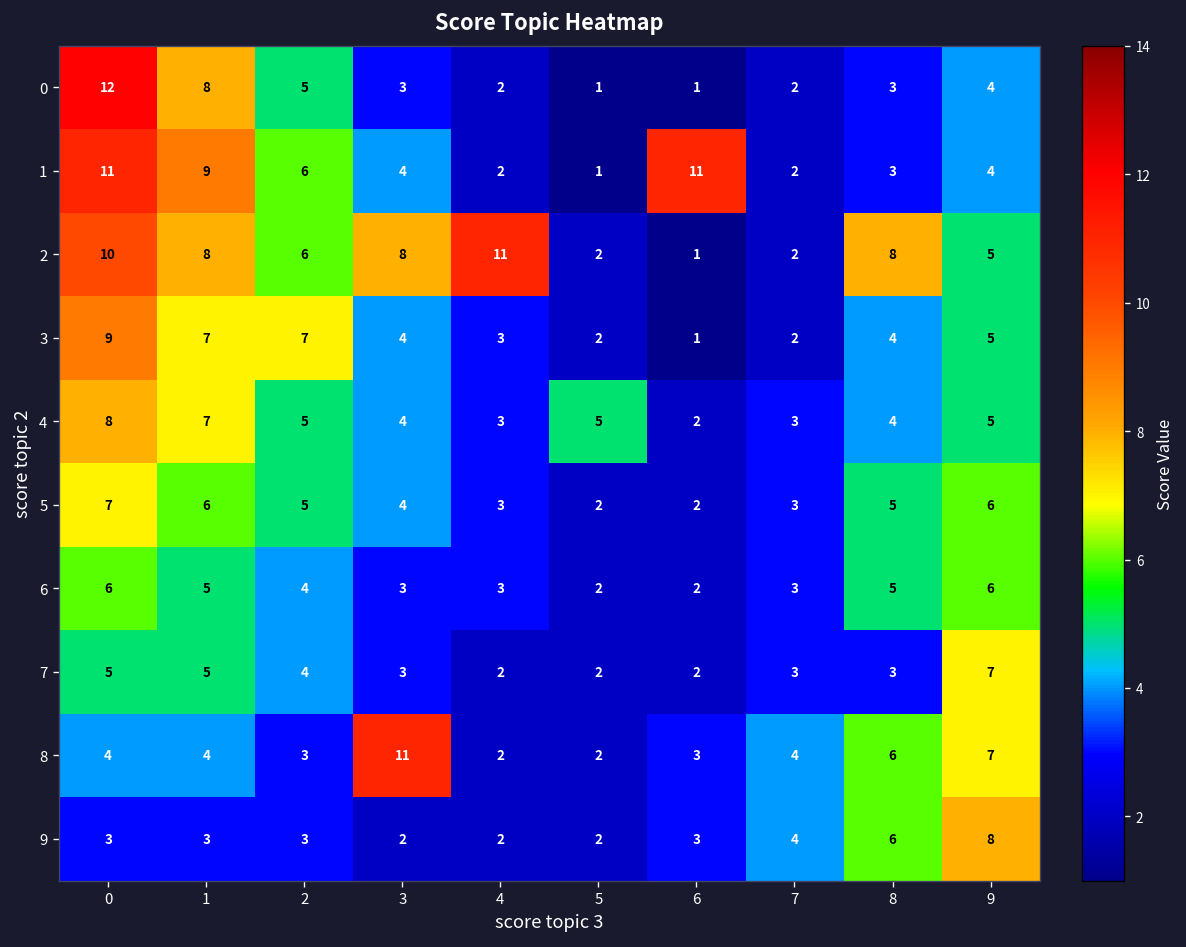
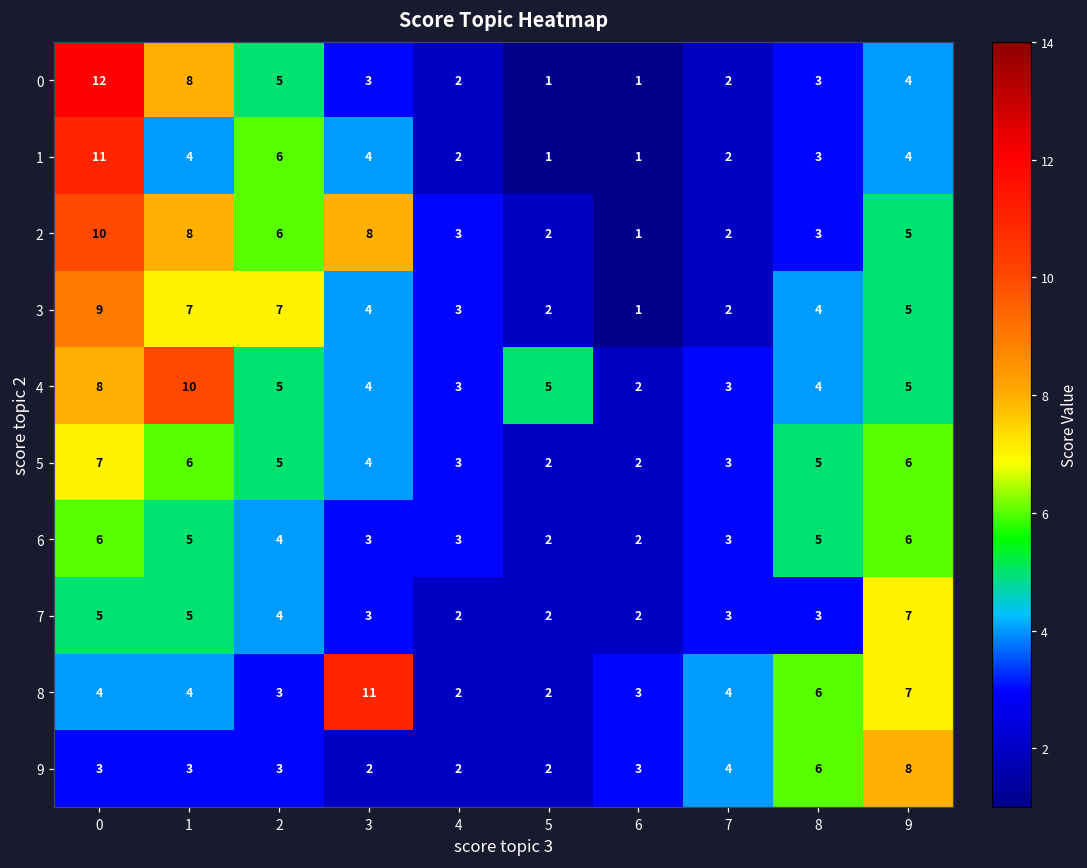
  {
    "0": {
      "0": 12,
      "1": 8,
      "2": 5,
      "3": 3,
      "4": 2,
      "5": 1,
      "6": 1,
      "7": 2,
      "8": 3,
      "9": 4
    },
    "1": {
      "0": 11,
-     "1": 9,
+     "1": 4,
      "2": 6,
      "3": 4,
      "4": 2,
      "5": 1,
-     "6": 11,
+     "6": 1,
      "7": 2,
      "8": 3,
      "9": 4
    },
    "2": {
      "0": 10,
      "1": 8,
      "2": 6,
      "3": 8,
-     "4": 11,
+     "4": 3,
      "5": 2,
      "6": 1,
      "7": 2,
-     "8": 8,
+     "8": 3,
      "9": 5
    },
    "3": {
      "0": 9,
      "1": 7,
      "2": 7,
      "3": 4,
      "4": 3,
      "5": 2,
      "6": 1,
      "7": 2,
      "8": 4,
      "9": 5
    },
    "4": {
      "0": 8,
-     "1": 7,
+     "1": 10,
      "2": 5,
      "3": 4,
      "4": 3,
      "5": 5,
      "6": 2,
      "7": 3,
      "8": 4,
      "9": 5
    },
    "5": {
      "0": 7,
      "1": 6,
      "2": 5,
      "3": 4,
      "4": 3,
      "5": 2,
      "6": 2,
      "7": 3,
      "8": 5,
      "9": 6
    },
    "6": {
      "0": 6,
      "1": 5,
      "2": 4,
      "3": 3,
      "4": 3,
      "5": 2,
      "6": 2,
      "7": 3,
      "8": 5,
      "9": 6
    },
    "7": {
      "0": 5,
      "1": 5,
      "2": 4,
      "3": 3,
      "4": 2,
      "5": 2,
      "6": 2,
      "7": 3,
      "8": 3,
      "9": 7
    },
    "8": {
      "0": 4,
      "1": 4,
      "2": 3,
      "3": 11,
      "4": 2,
      "5": 2,
      "6": 3,
      "7": 4,
      "8": 6,
      "9": 7
    },
    "9": {
      "0": 3,
      "1": 3,
      "2": 3,
      "3": 2,
      "4": 2,
      "5": 2,
      "6": 3,
      "7": 4,
      "8": 6,
      "9": 8
    }
  }
